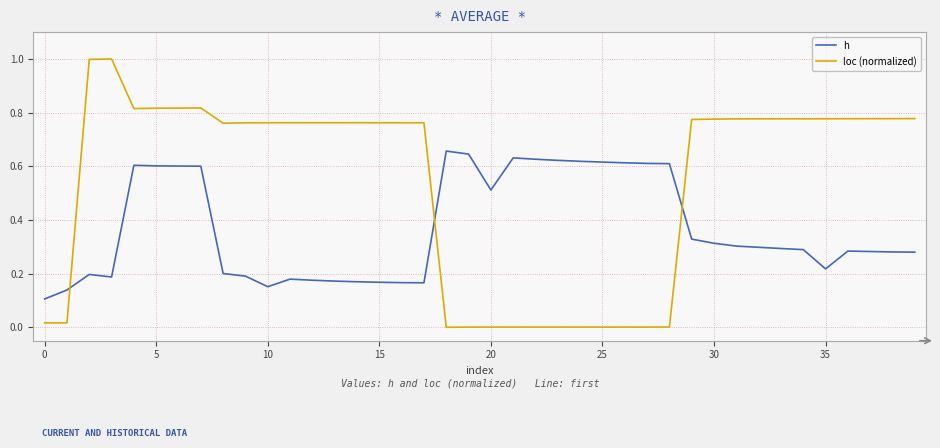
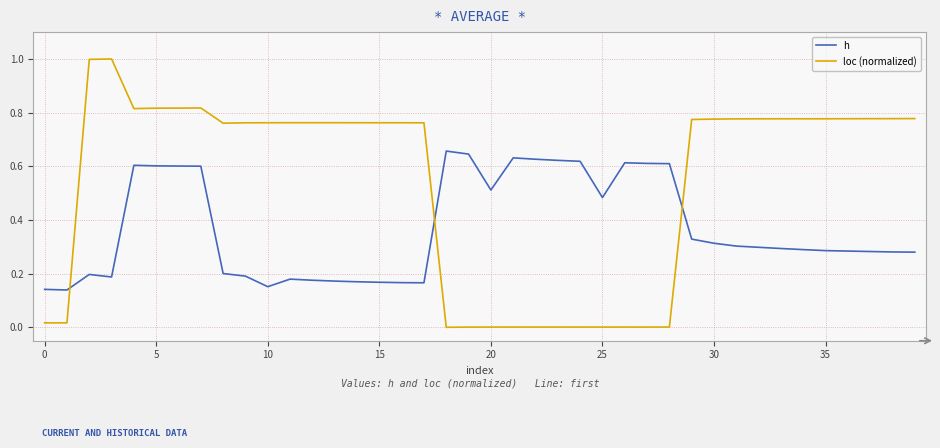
  {
    "h": {
-     "0": 0.11,
+     "0": 0.14,
      "5": 0.60,
      "10": 0.15,
      "15": 0.17,
      "20": 0.51,
-     "25": 0.62,
+     "25": 0.48,
      "30": 0.31,
-     "35": 0.22
+     "35": 0.29
    },
    "loc (normalized)": {
      "0": 0.02,
      "5": 0.82,
      "10": 0.76,
      "15": 0.76,
      "20": 0.00,
      "25": 0.00,
      "30": 0.78,
      "35": 0.78
    }
  }
